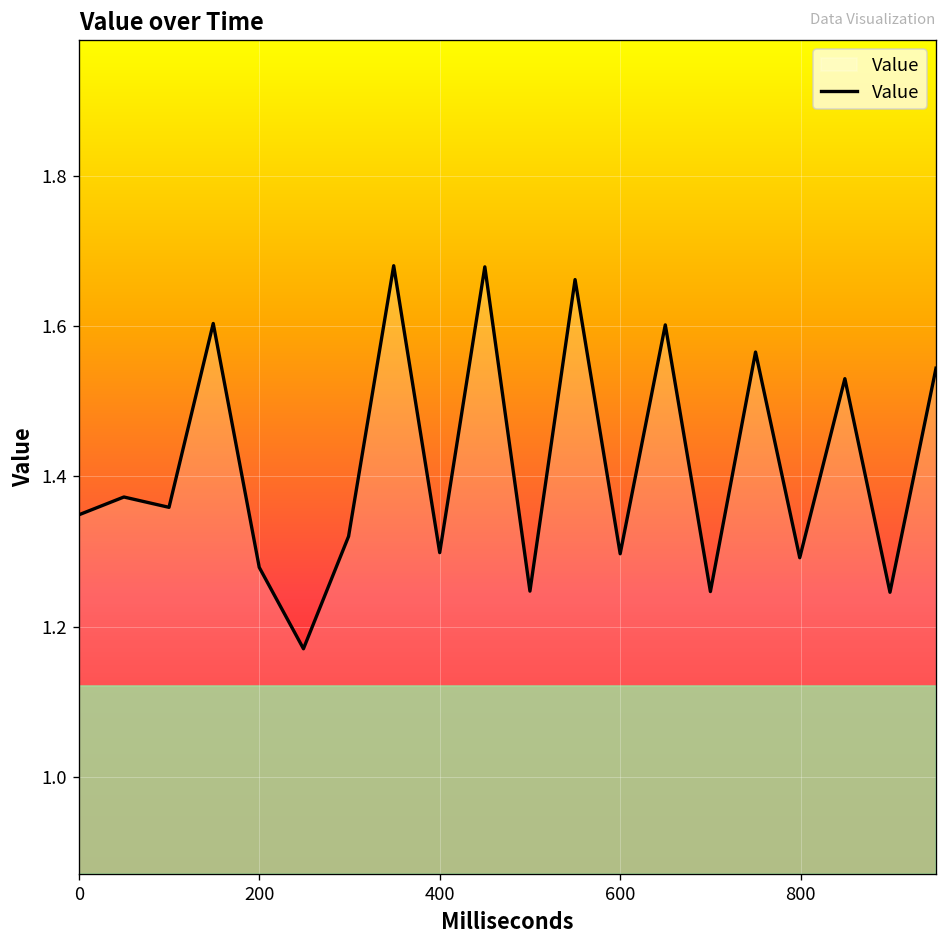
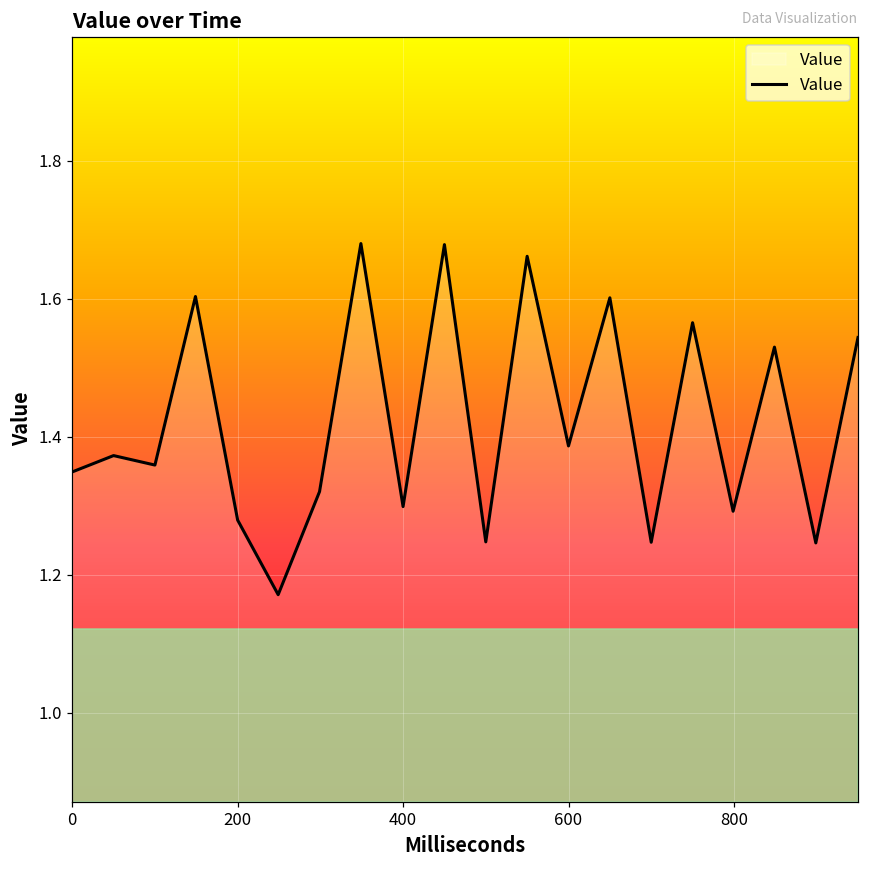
  {
    "0": 1.35,
    "200": 1.28,
    "400": 1.30,
-   "600": 1.30
+   "600": 1.39
  }
